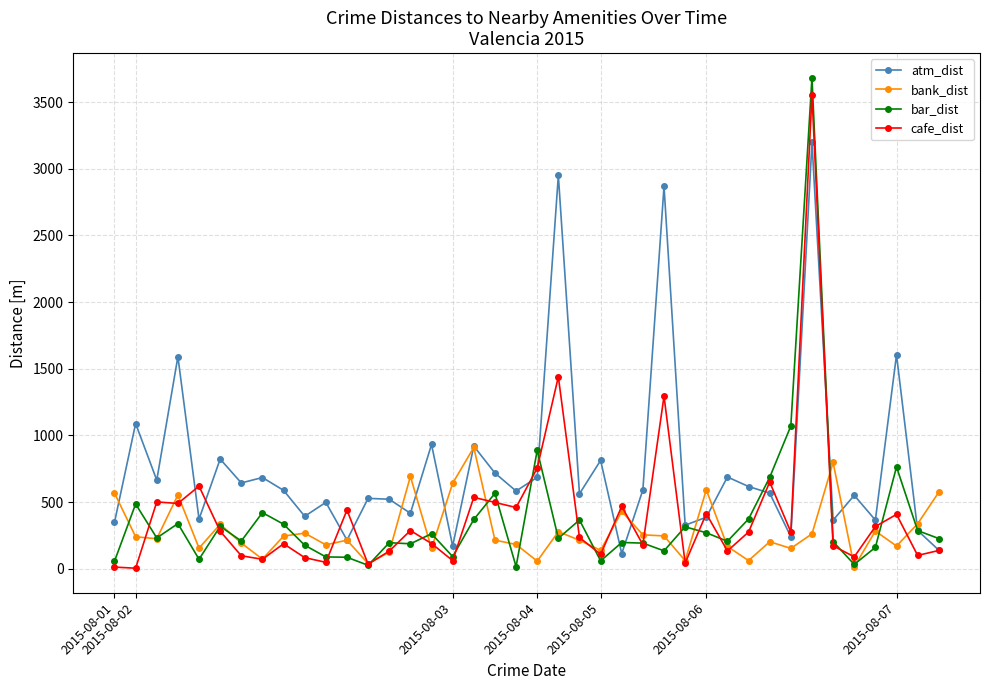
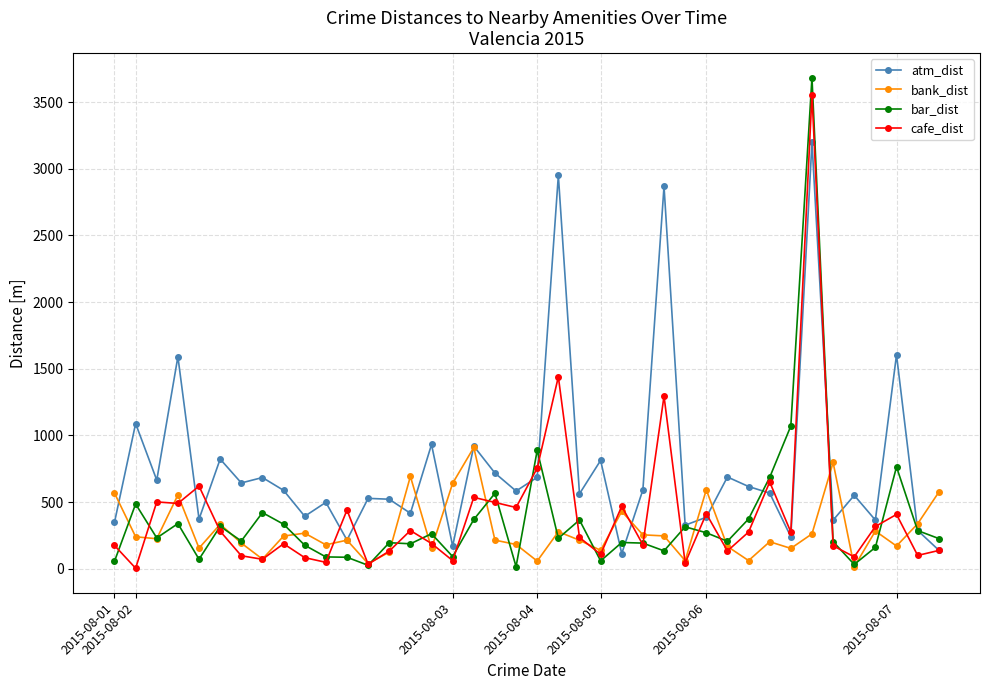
  {
    "atm_dist": {
      "2015-08-01": 350
    },
    "bank_dist": {
      "2015-08-01": 570
    },
    "bar_dist": {
      "2015-08-01": 60
    },
    "cafe_dist": {
-     "2015-08-01": 10
+     "2015-08-01": 170
    }
  }
